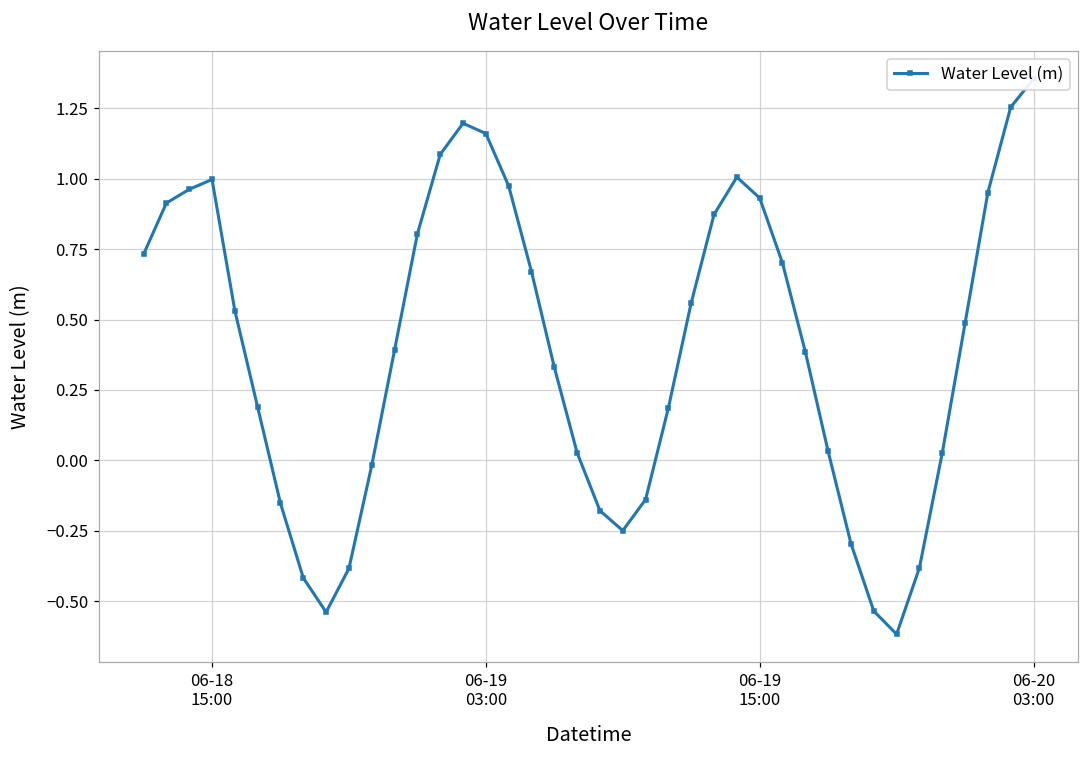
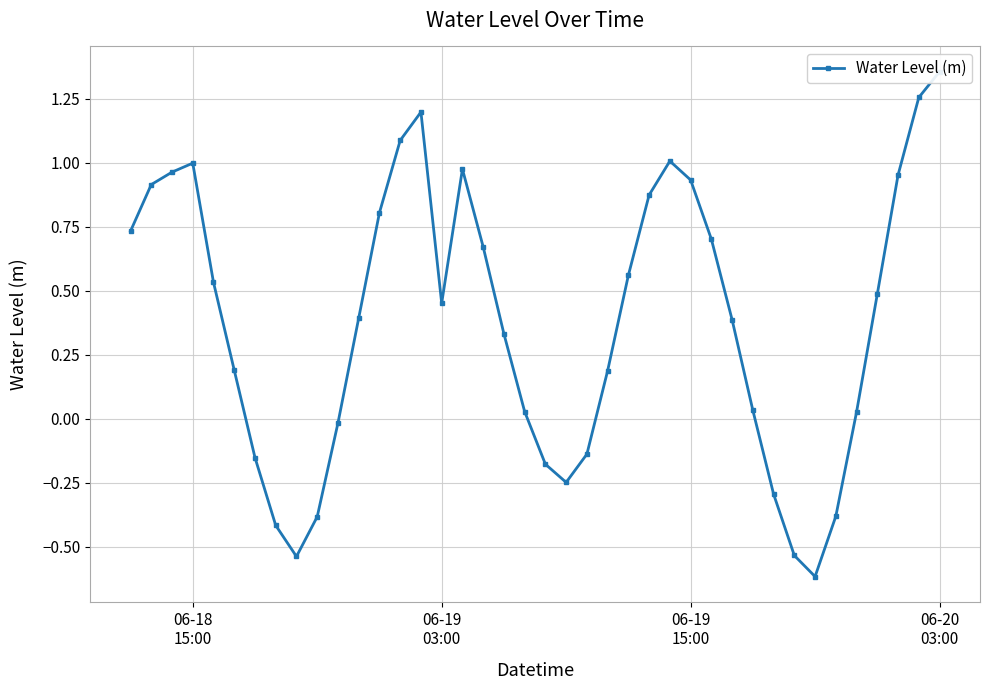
  {
    "06-18 15:00": 1.00,
-   "06-19 03:00": 1.16,
+   "06-19 03:00": 0.45,
    "06-19 15:00": 0.93
  }
